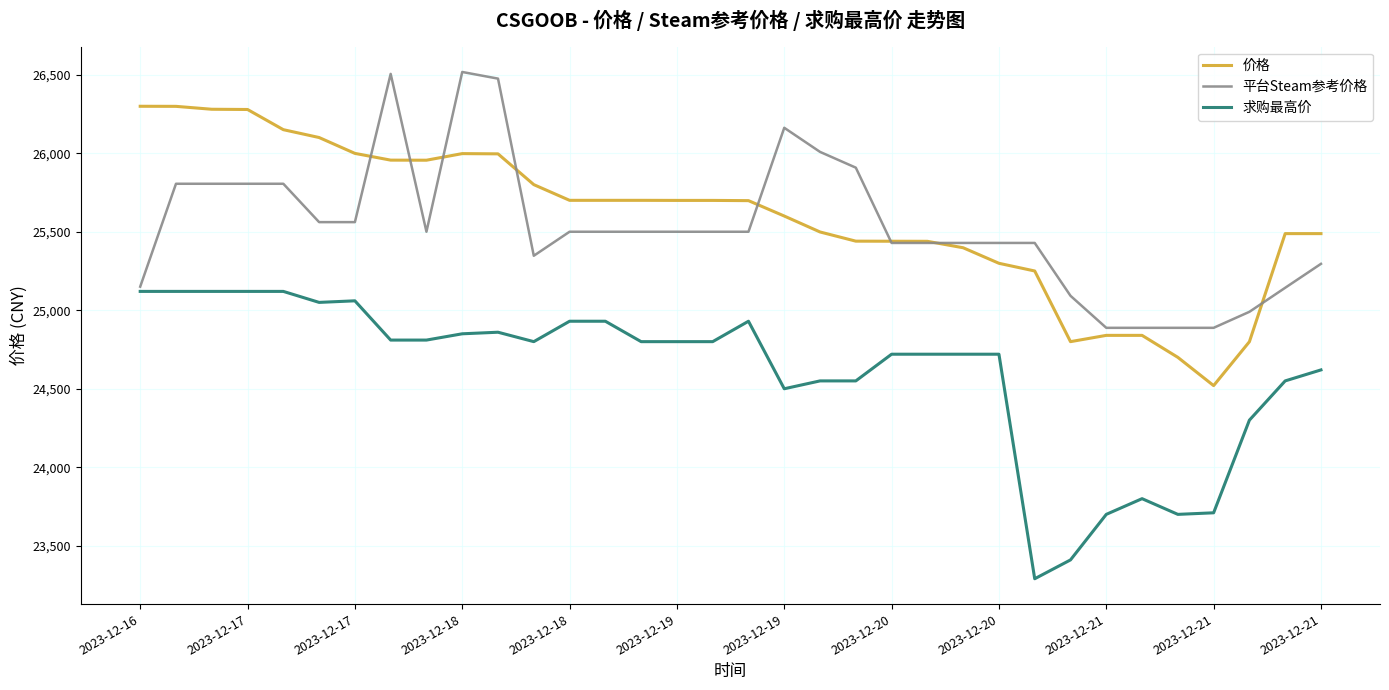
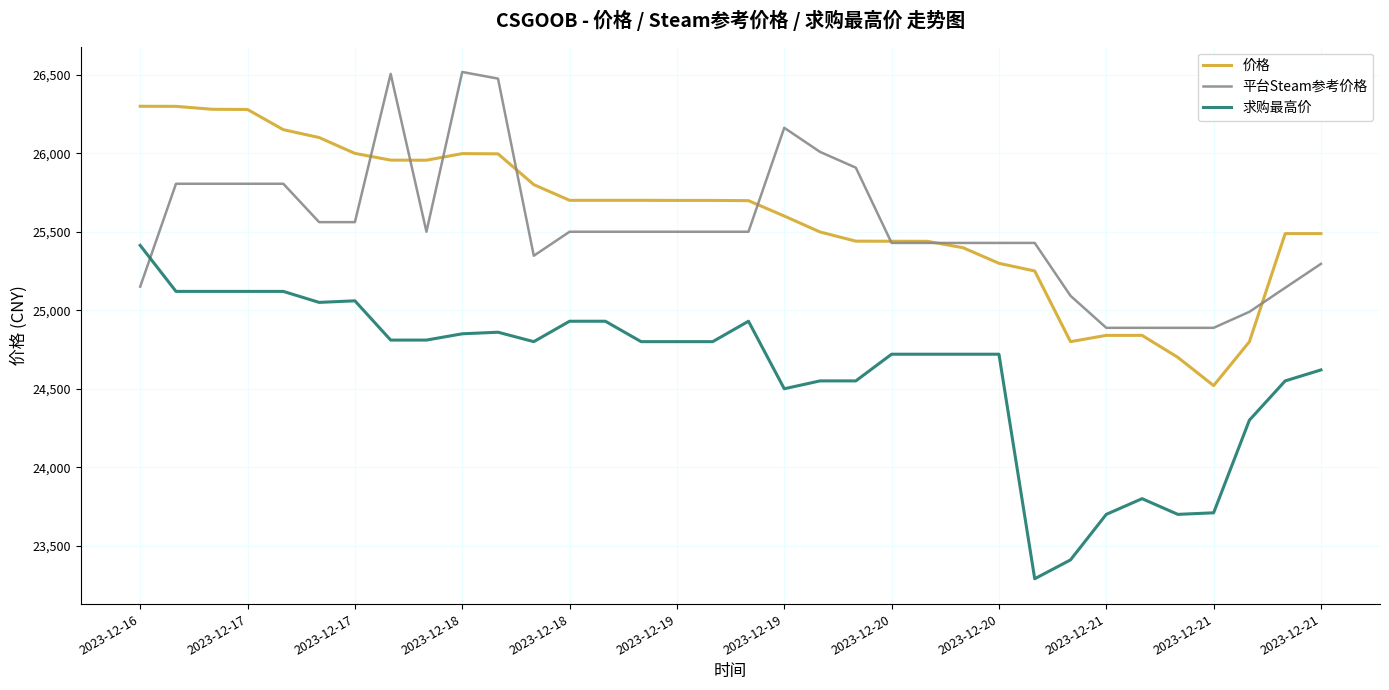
  {
    "价格": {
      "2023-12-16": "26,300"
    },
    "平台Steam参考价格": {
      "2023-12-16": "25,150"
    },
    "求购最高价": {
-     "2023-12-16": "25,120"
+     "2023-12-16": "25,410"
    }
  }
